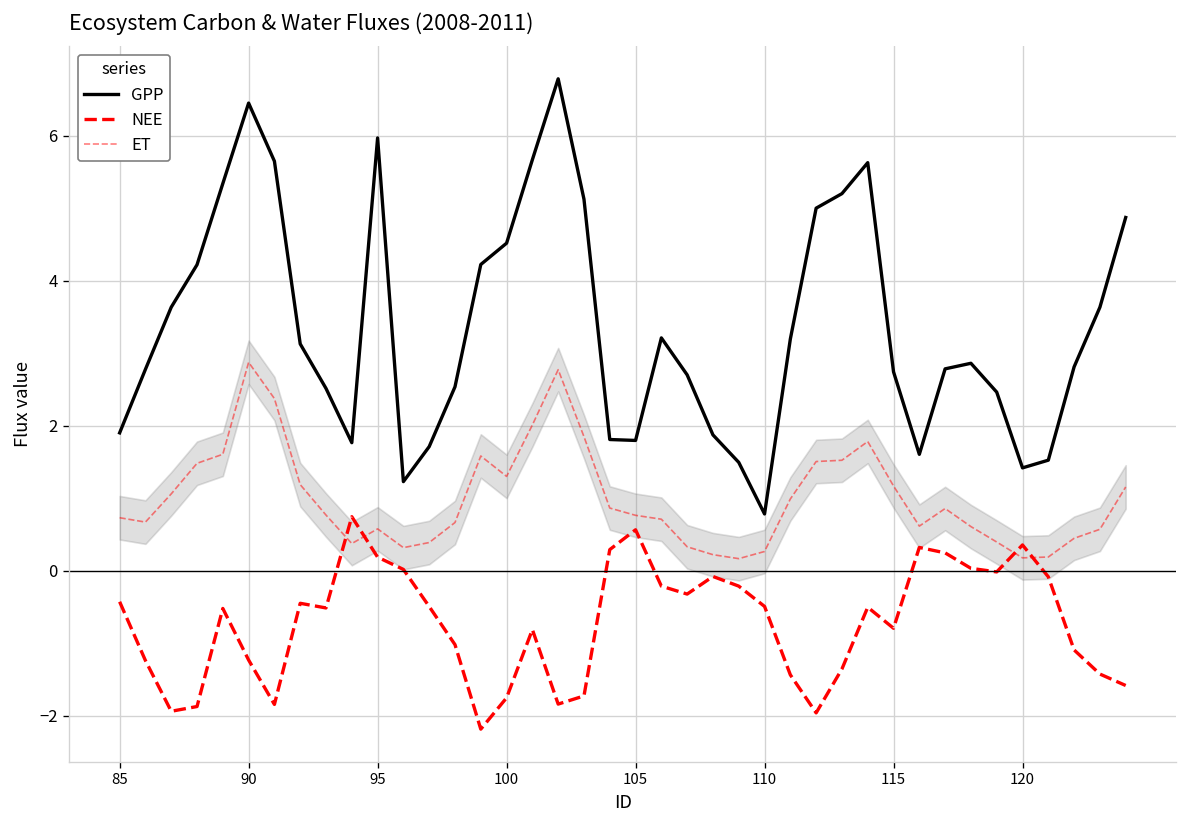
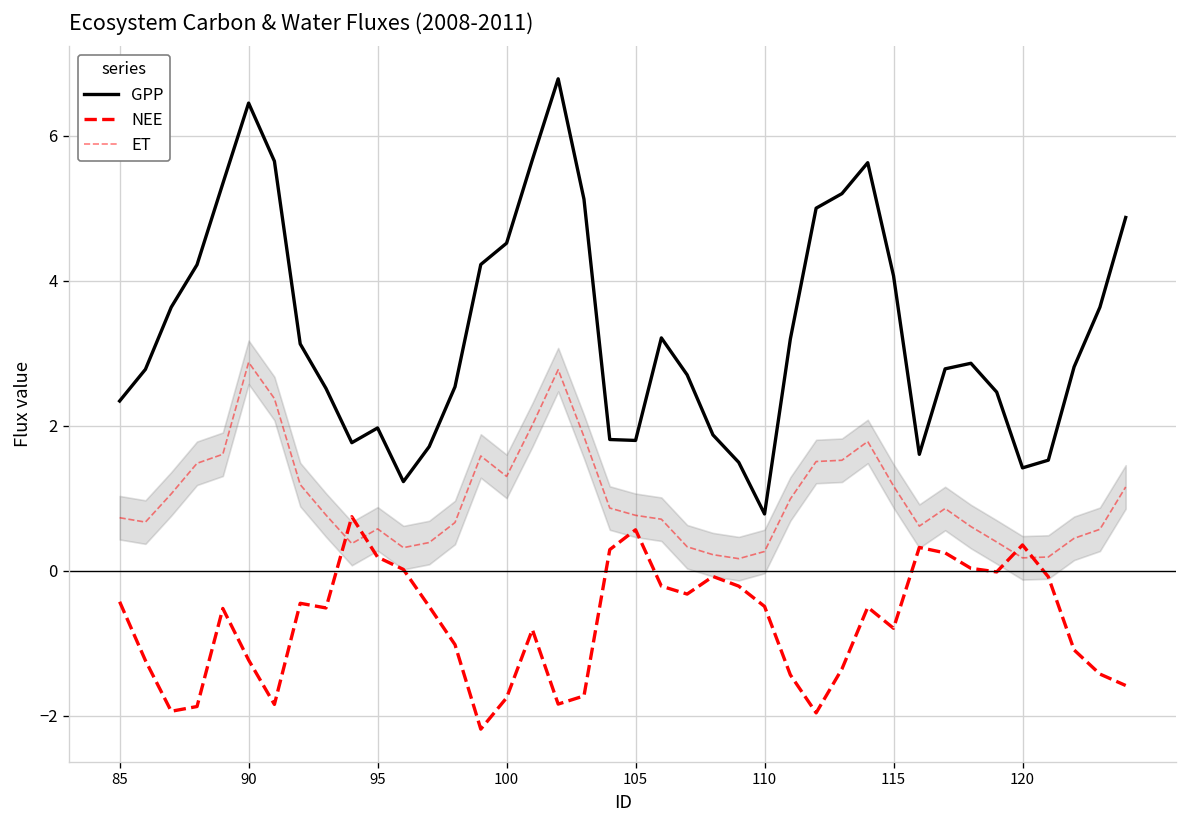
  {
    "GPP": {
-     "85": 1.9,
+     "85": 2.3,
      "90": 6.4,
-     "95": 6.0,
+     "95": 2.0,
      "100": 4.5,
      "105": 1.8,
      "110": 0.8,
-     "115": 2.7,
+     "115": 4.1,
      "120": 1.4
    }
  }
